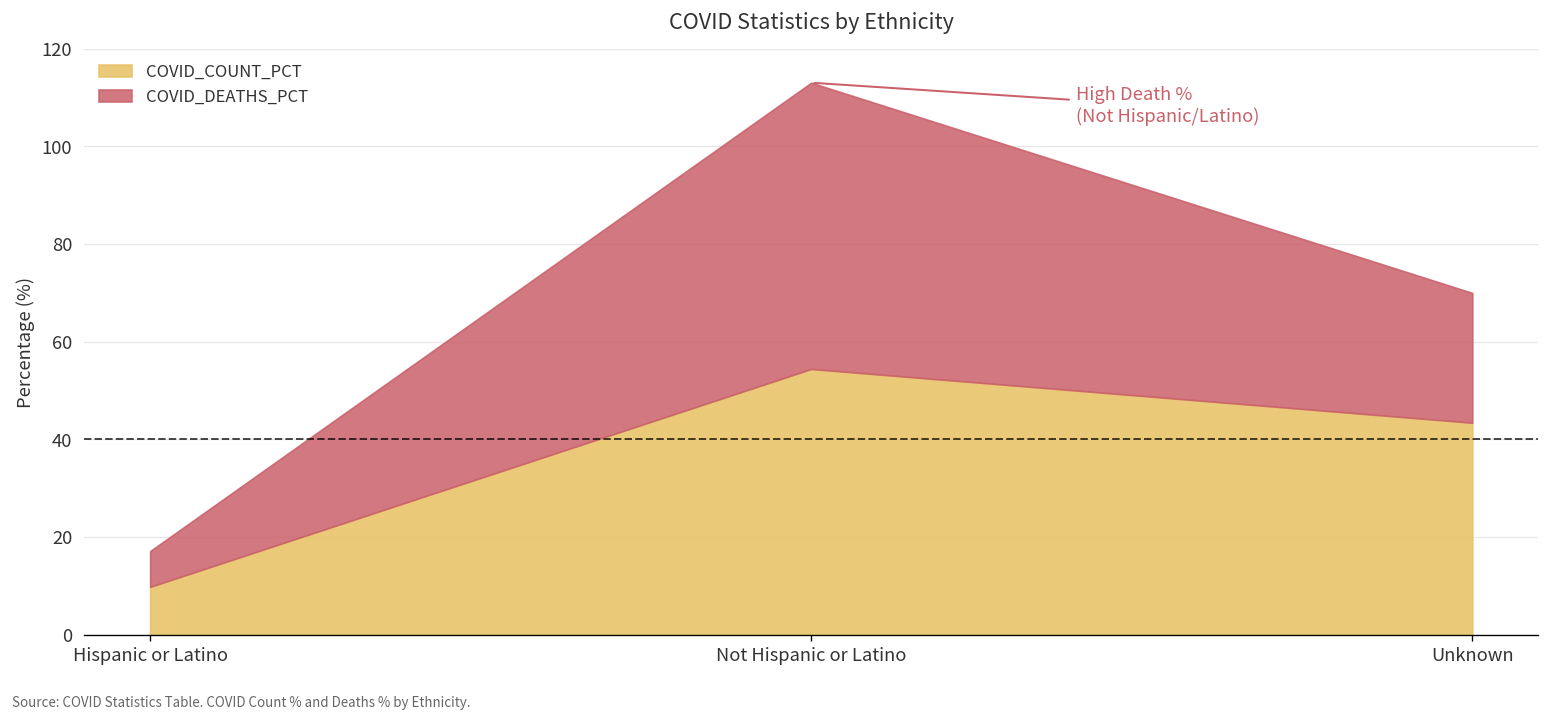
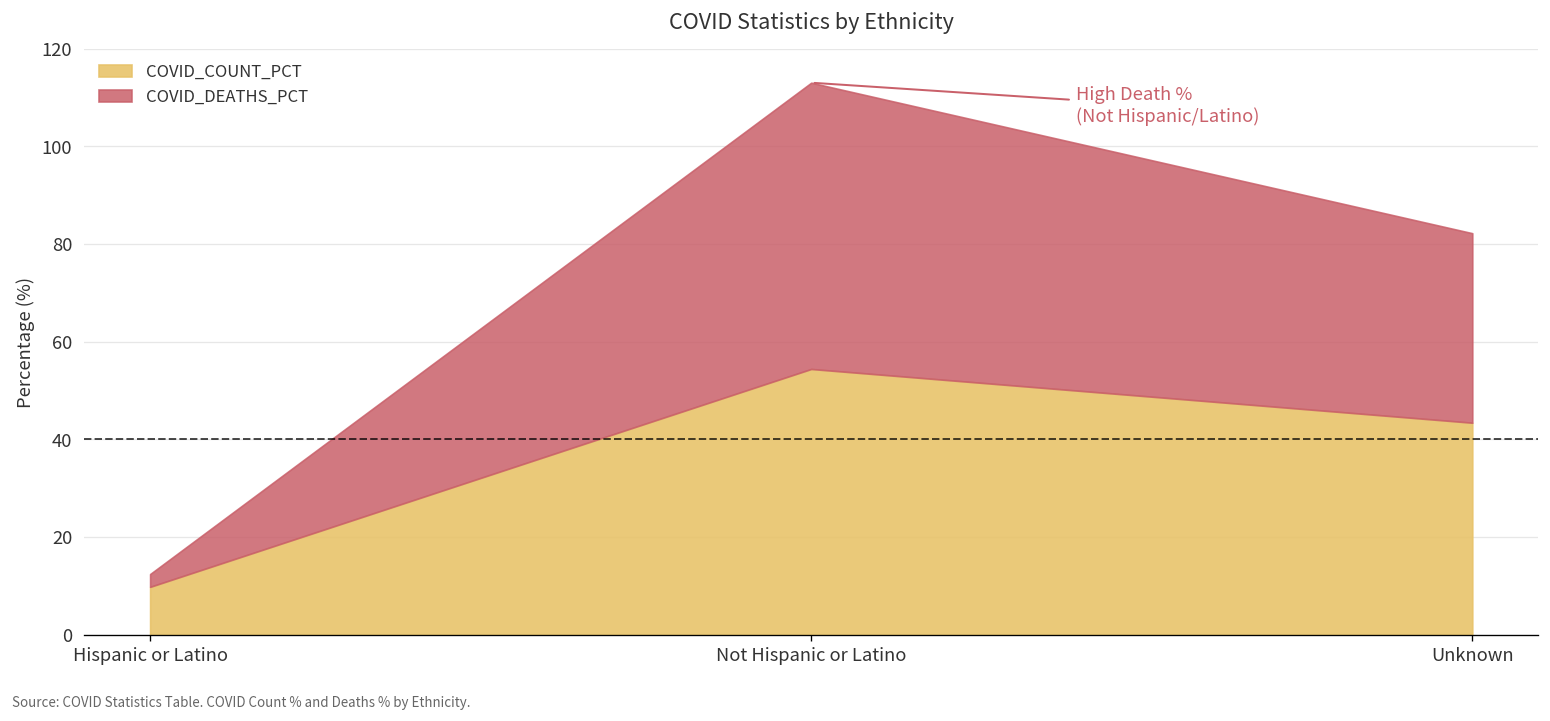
  {
    "COVID_COUNT_PCT": {
      "Hispanic or Latino": 10,
      "Not Hispanic or Latino": 54,
      "Unknown": 43
    },
    "COVID_DEATHS_PCT": {
-     "Hispanic or Latino": 7,
+     "Hispanic or Latino": 3,
      "Not Hispanic or Latino": 59,
-     "Unknown": 27
+     "Unknown": 39
    }
  }
